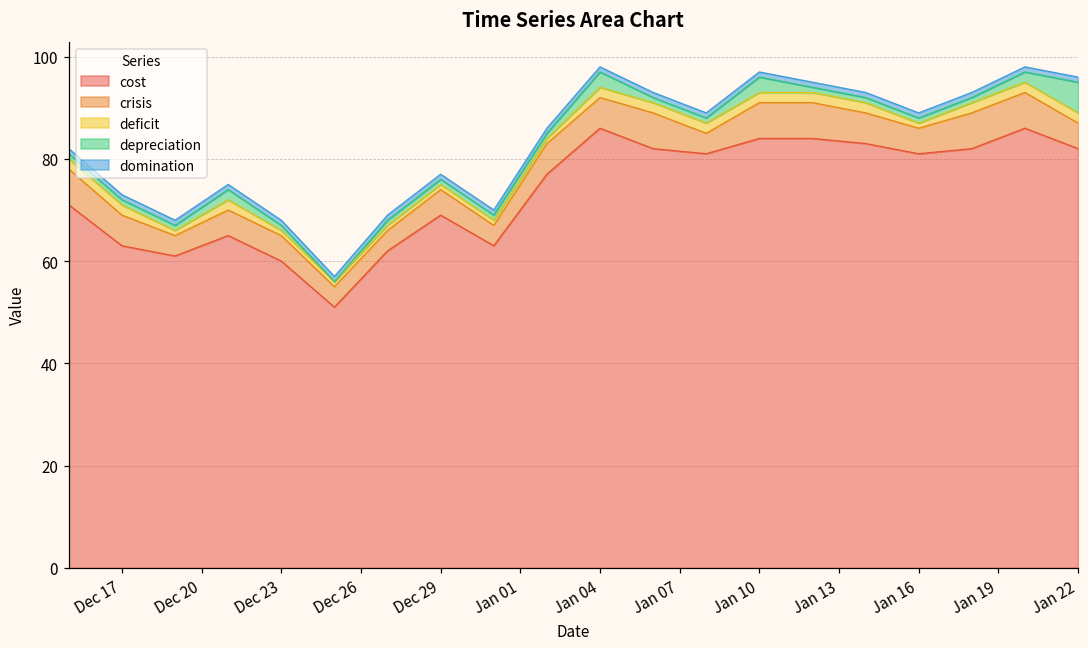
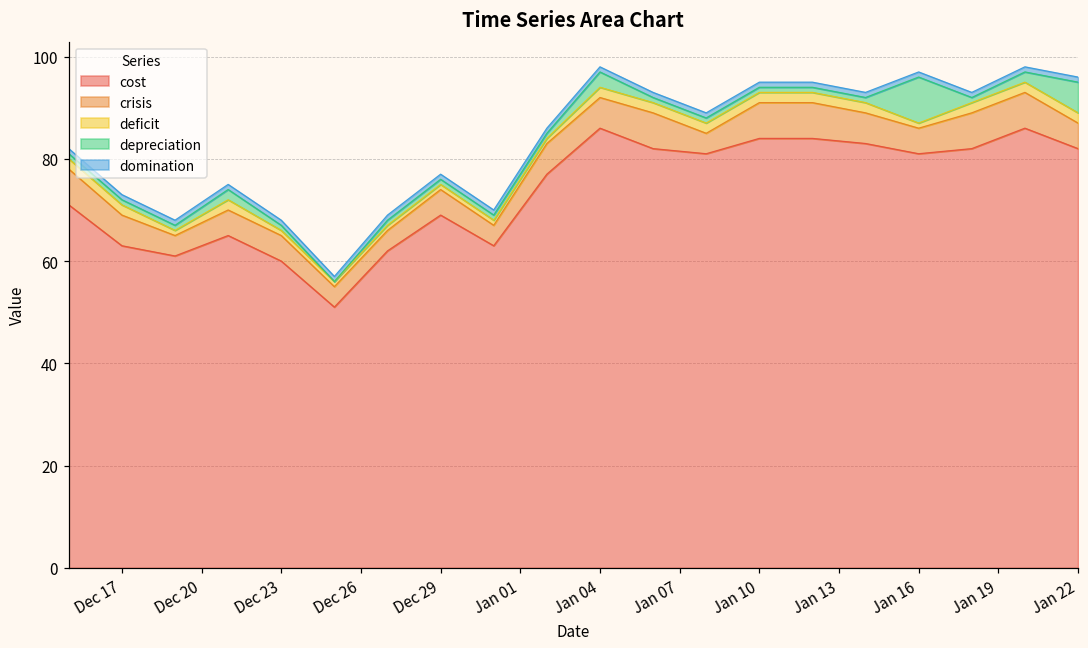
  {
    "depreciation": {
      "Dec 17": 1,
      "Dec 23": 1,
      "Dec 29": 1,
      "Jan 04": 3,
-     "Jan 10": 3,
-     "Jan 16": 1,
+     "Jan 10": 1,
+     "Jan 16": 9,
      "Jan 22": 6
    },
    "domination": {
      "Dec 17": 1,
      "Dec 23": 1,
      "Dec 29": 1,
      "Jan 04": 1,
      "Jan 10": 1,
      "Jan 16": 1,
      "Jan 22": 1
    }
  }
